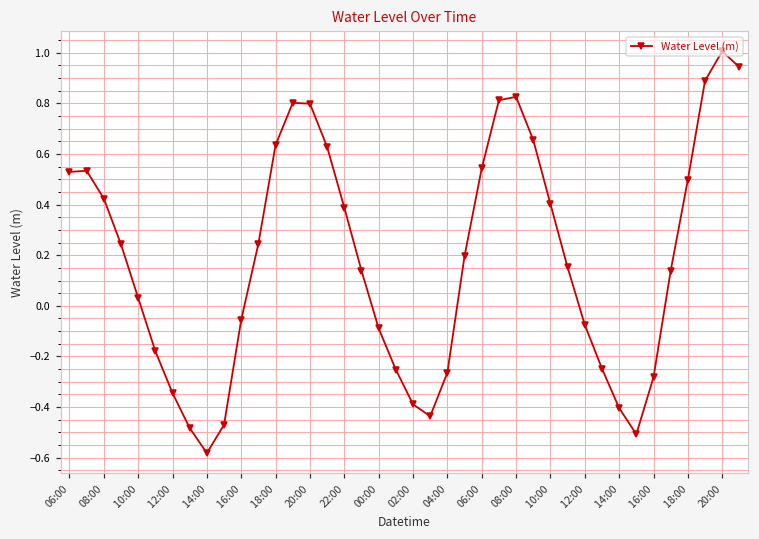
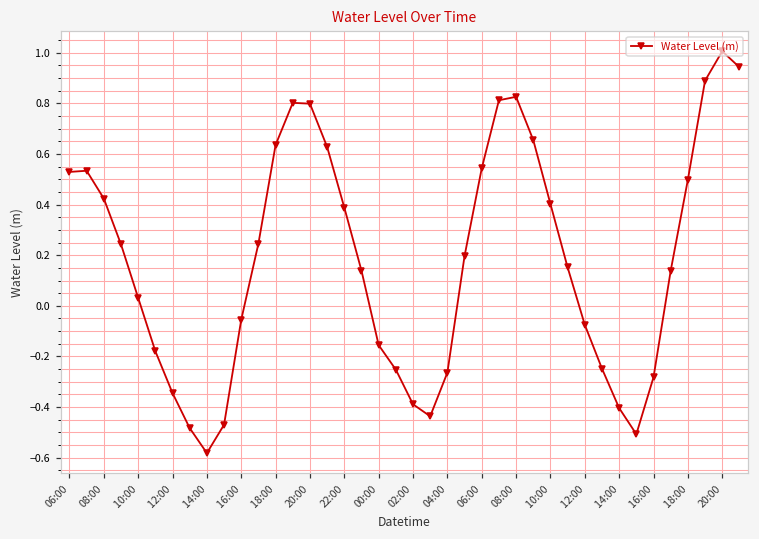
  {
    "22:00": 0.39,
-   "00:00": -0.09,
+   "00:00": -0.16,
    "02:00": -0.39,
    "04:00": -0.26
  }
